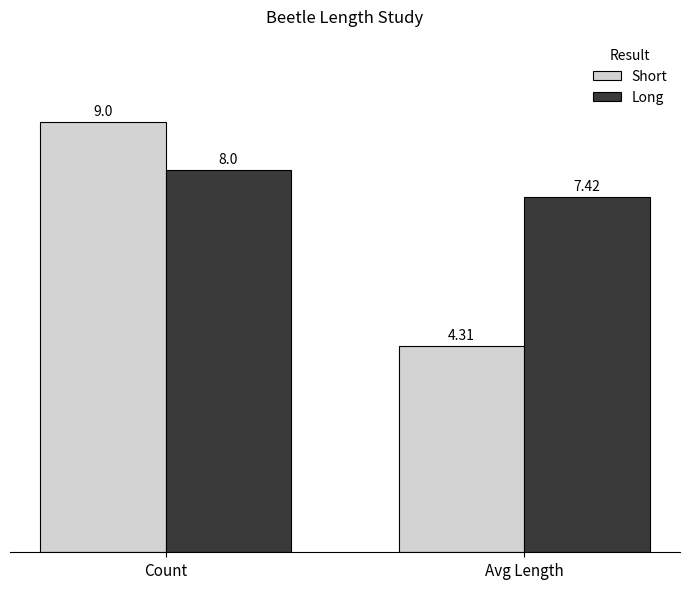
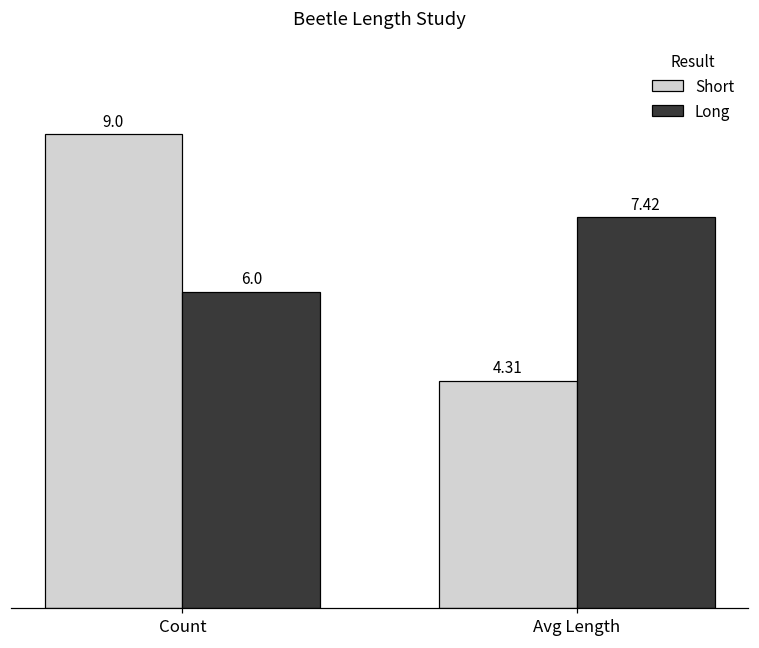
  {
    "Short": {
      "Count": 9.0,
      "Avg Length": 4.31
    },
    "Long": {
-     "Count": 8.0,
+     "Count": 6.0,
      "Avg Length": 7.42
    }
  }
